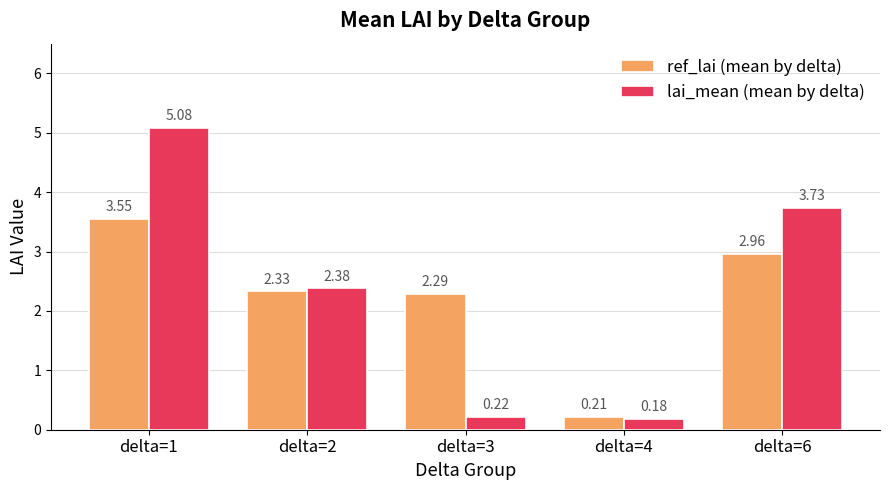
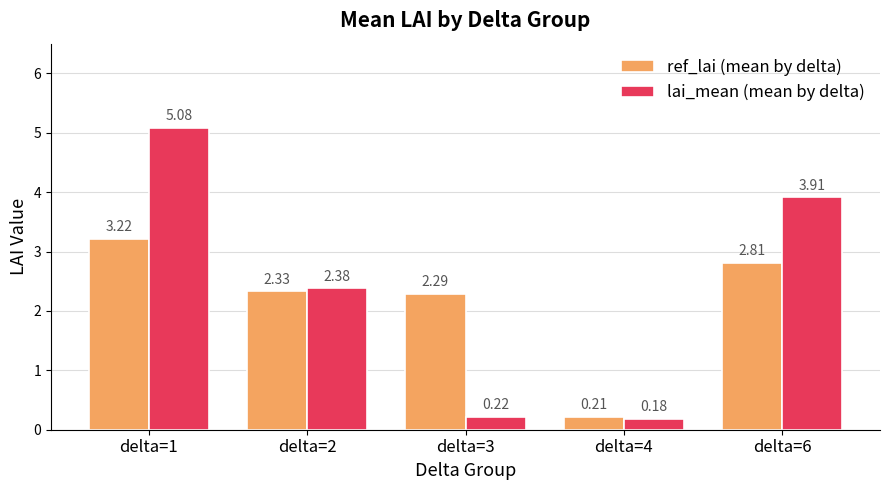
  {
    "ref_lai (mean by delta)": {
-     "delta=1": 3.55,
+     "delta=1": 3.22,
      "delta=2": 2.33,
      "delta=3": 2.29,
      "delta=4": 0.21,
-     "delta=6": 2.96
+     "delta=6": 2.81
    },
    "lai_mean (mean by delta)": {
      "delta=1": 5.08,
      "delta=2": 2.38,
      "delta=3": 0.22,
      "delta=4": 0.18,
-     "delta=6": 3.73
+     "delta=6": 3.91
    }
  }
